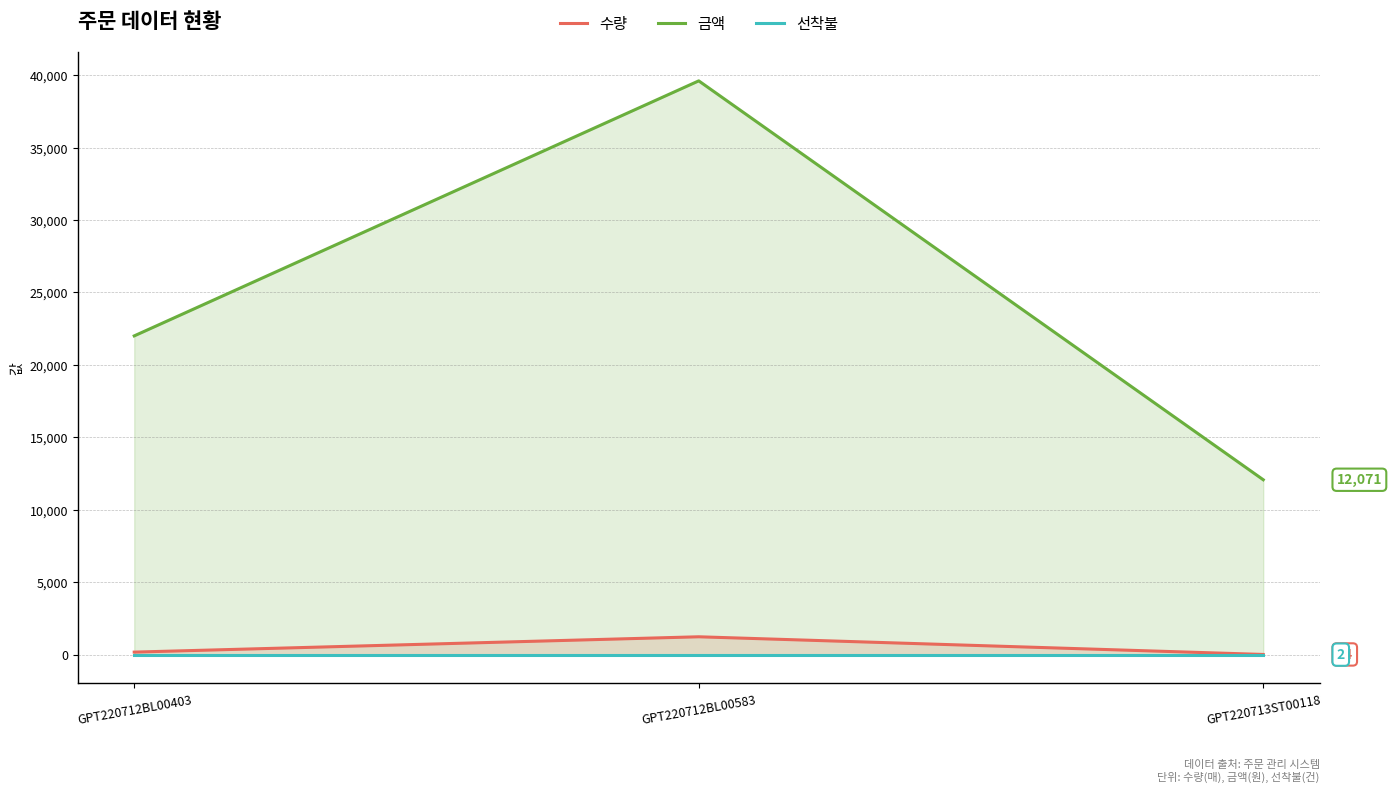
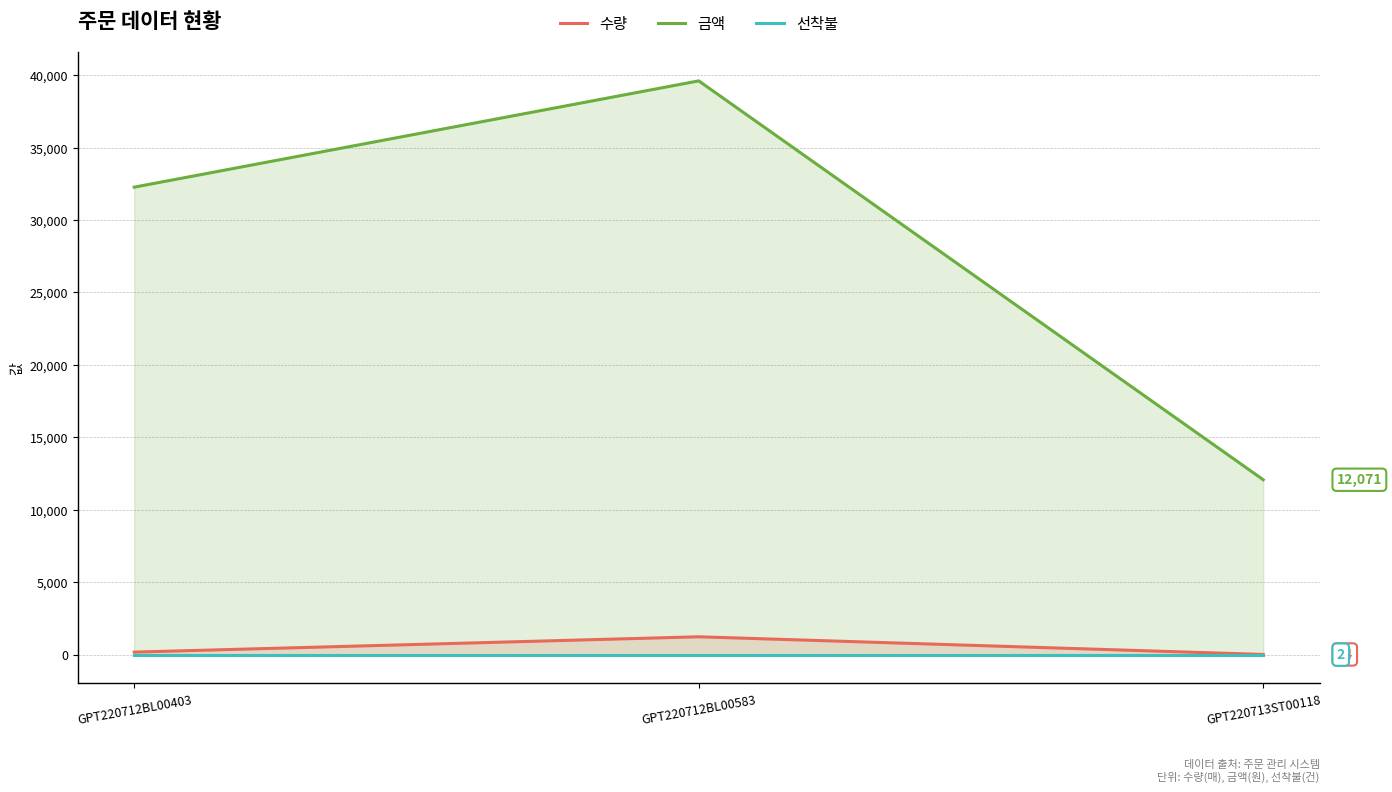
  {
    "수량": {
      "GPT220712BL00583": "1,200"
    },
    "금액": {
-     "GPT220712BL00403": "22,000",
+     "GPT220712BL00403": "32,300",
      "GPT220712BL00583": "39,600",
      "GPT220713ST00118": "12,100"
    },
    "선착불": {
      "GPT220712BL00583": "0"
    }
  }
